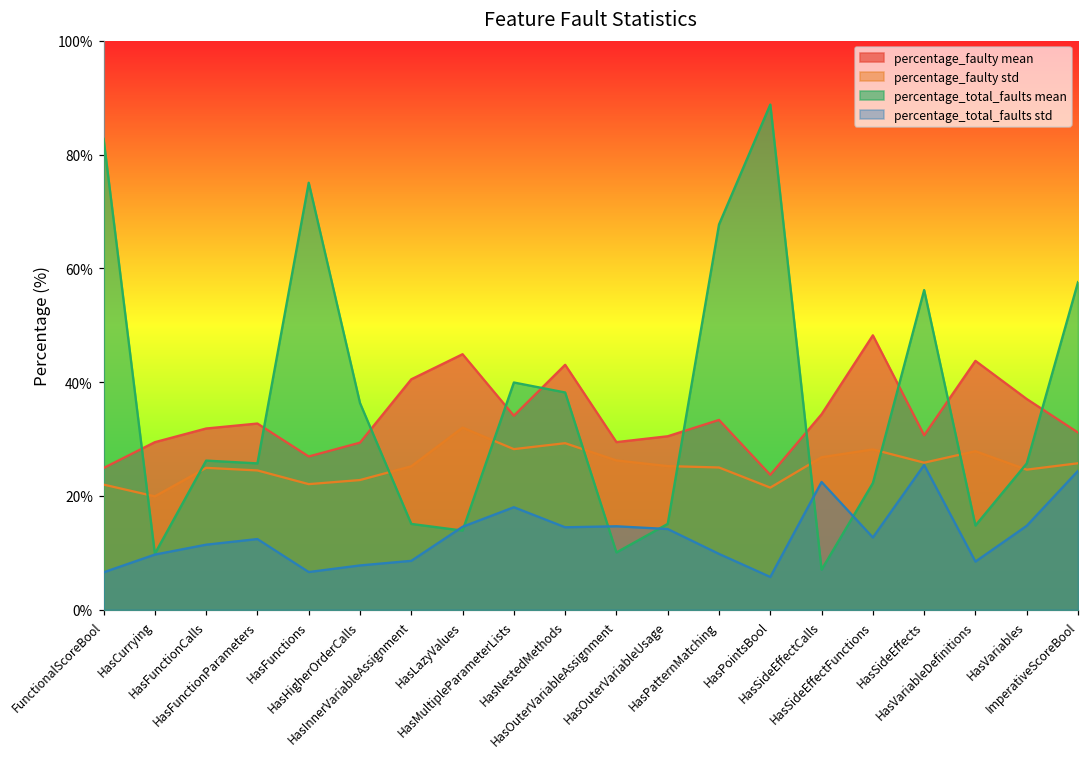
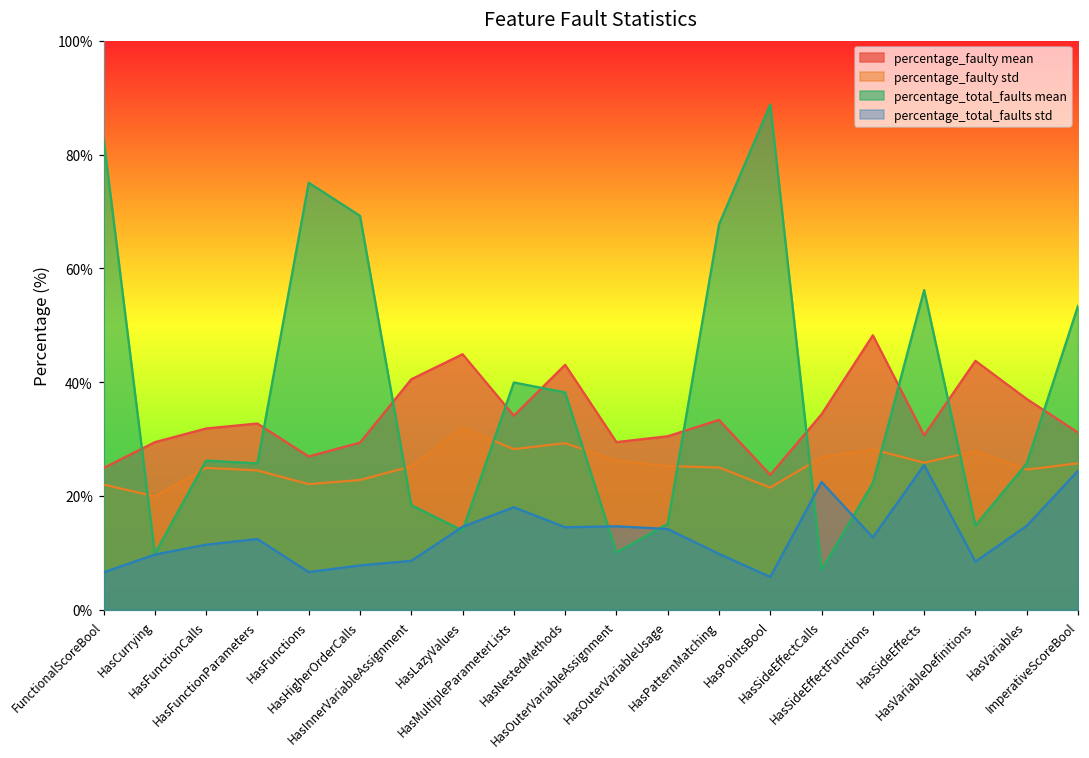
  {
    "percentage_total_faults mean": {
      "FunctionalScoreBool": "83%",
      "HasFunctionCalls": "26%",
      "HasFunctionParameters": "26%",
      "HasFunctions": "75%",
-     "HasHigherOrderCalls": "36%",
-     "HasInnerVariableAssignment": "15%",
+     "HasHigherOrderCalls": "69%",
+     "HasInnerVariableAssignment": "18%",
      "HasLazyValues": "14%",
      "HasMultipleParameterLists": "40%",
      "HasNestedMethods": "38%",
      "HasOuterVariableAssignment": "10%",
      "HasOuterVariableUsage": "15%",
      "HasPatternMatching": "68%",
      "HasPointsBool": "89%",
      "HasSideEffectCalls": "7%",
      "HasSideEffectFunctions": "22%",
      "HasSideEffects": "56%",
      "HasVariableDefinitions": "15%",
      "HasVariables": "26%",
-     "ImperativeScoreBool": "58%"
+     "ImperativeScoreBool": "53%"
    },
    "percentage_total_faults std": {
      "FunctionalScoreBool": "7%",
      "HasFunctionCalls": "11%",
      "HasFunctionParameters": "12%",
      "HasFunctions": "7%",
      "HasHigherOrderCalls": "8%",
      "HasInnerVariableAssignment": "9%",
      "HasLazyValues": "15%",
      "HasMultipleParameterLists": "18%",
      "HasNestedMethods": "15%",
      "HasOuterVariableAssignment": "15%",
      "HasOuterVariableUsage": "14%",
      "HasPatternMatching": "10%",
      "HasPointsBool": "6%",
      "HasSideEffectCalls": "22%",
      "HasSideEffectFunctions": "13%",
      "HasVariableDefinitions": "8%",
      "HasVariables": "15%",
      "ImperativeScoreBool": "24%"
    }
  }
